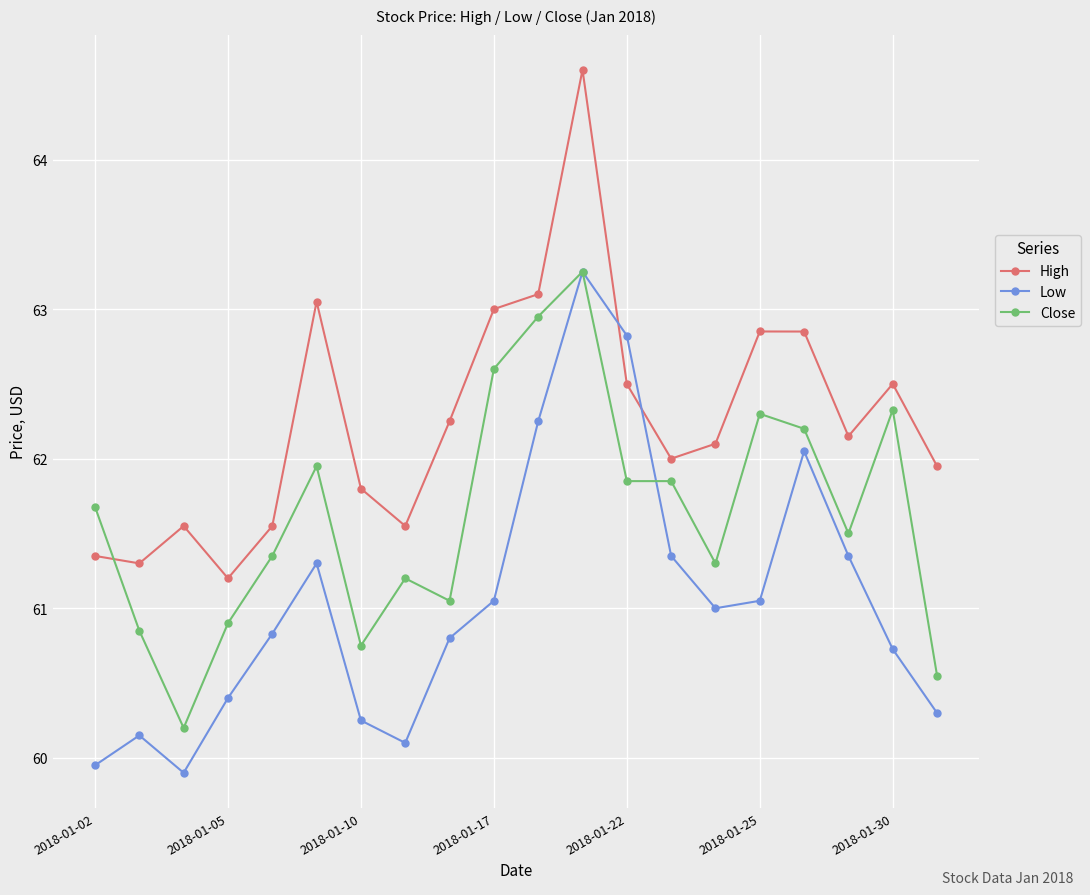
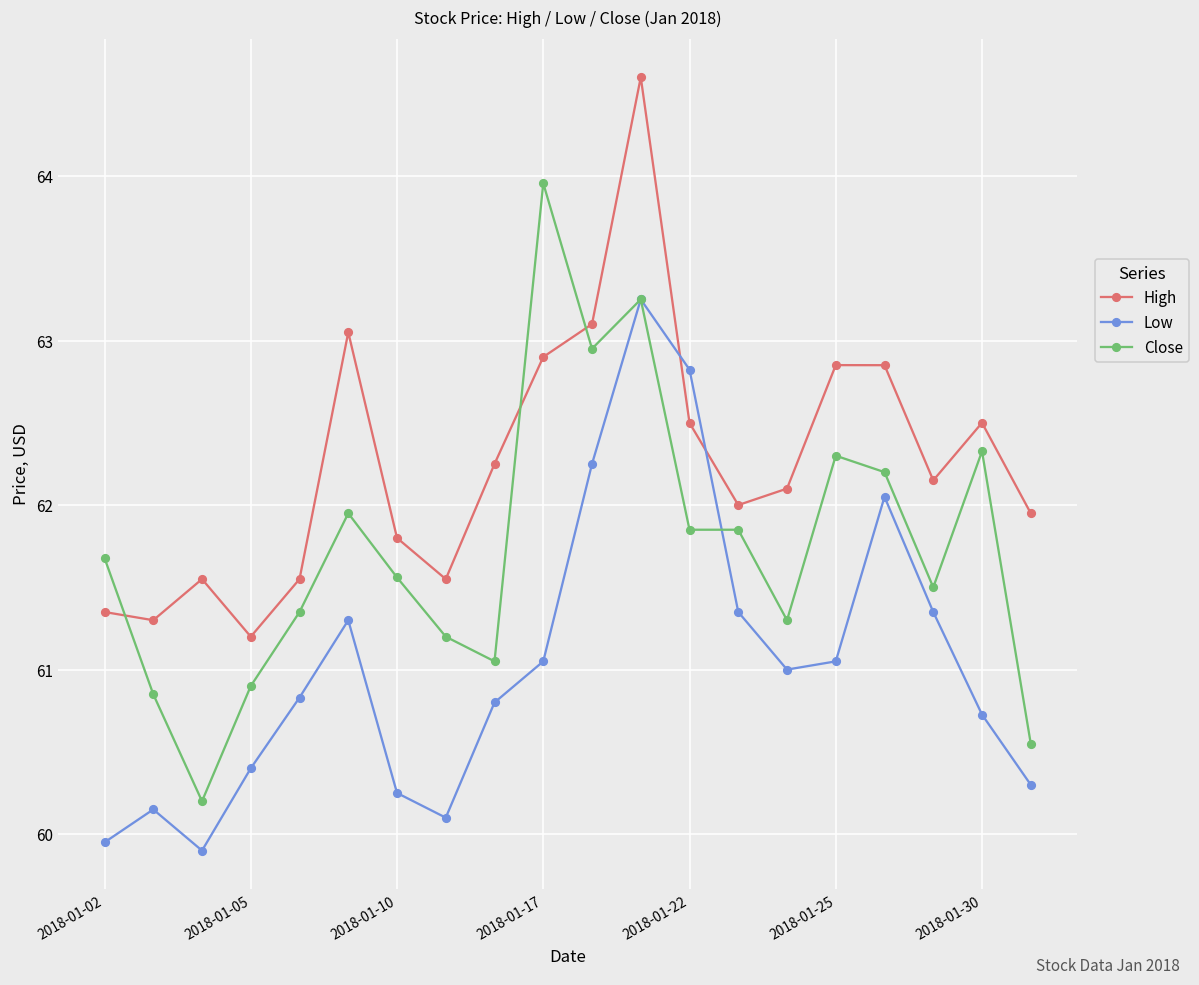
  {
    "High": {
      "2018-01-02": 61.35,
      "2018-01-05": 61.20,
      "2018-01-10": 61.80,
-     "2018-01-17": 63.00,
+     "2018-01-17": 62.90,
      "2018-01-22": 62.50,
      "2018-01-25": 62.85,
      "2018-01-30": 62.50
    },
    "Low": {
      "2018-01-02": 59.95,
      "2018-01-05": 60.40,
      "2018-01-10": 60.25,
      "2018-01-17": 61.05,
      "2018-01-22": 62.82,
      "2018-01-25": 61.05,
      "2018-01-30": 60.73
    },
    "Close": {
      "2018-01-02": 61.68,
      "2018-01-05": 60.90,
-     "2018-01-10": 60.75,
-     "2018-01-17": 62.60,
+     "2018-01-10": 61.56,
+     "2018-01-17": 63.96,
      "2018-01-22": 61.85,
      "2018-01-25": 62.30,
      "2018-01-30": 62.33
    }
  }
